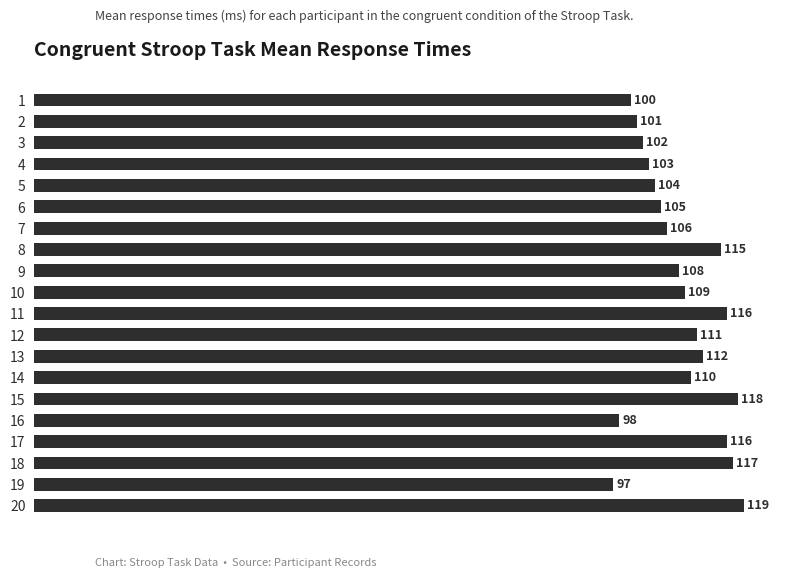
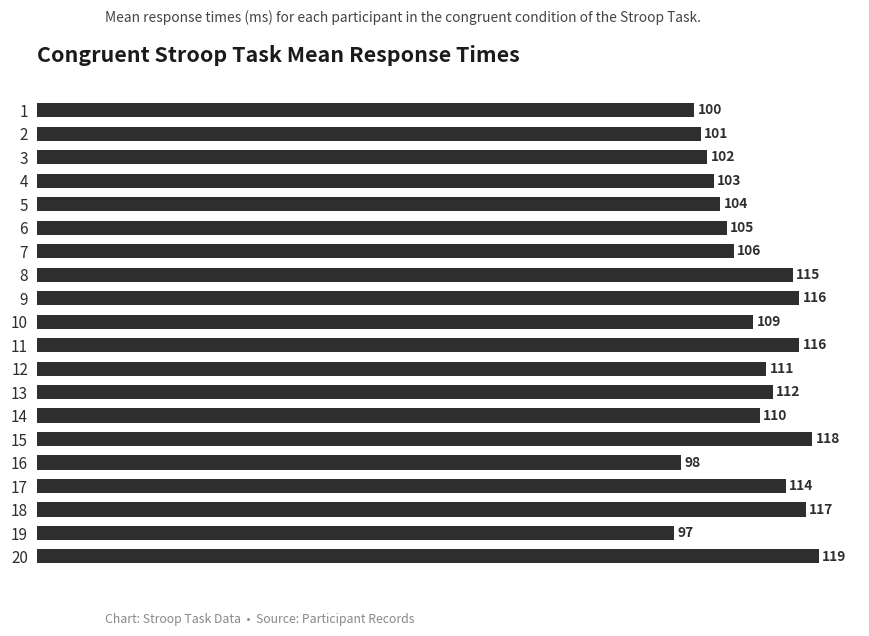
  {
    "1": 100,
    "2": 101,
    "3": 102,
    "4": 103,
    "5": 104,
    "6": 105,
    "7": 106,
    "8": 115,
-   "9": 108,
+   "9": 116,
    "10": 109,
    "11": 116,
    "12": 111,
    "13": 112,
    "14": 110,
    "15": 118,
    "16": 98,
-   "17": 116,
+   "17": 114,
    "18": 117,
    "19": 97,
    "20": 119
  }
